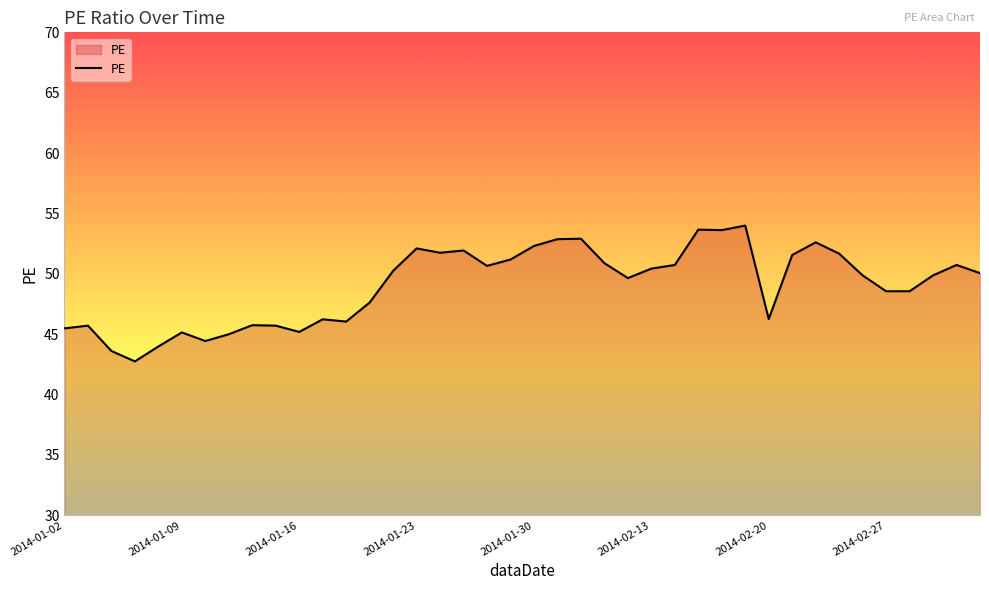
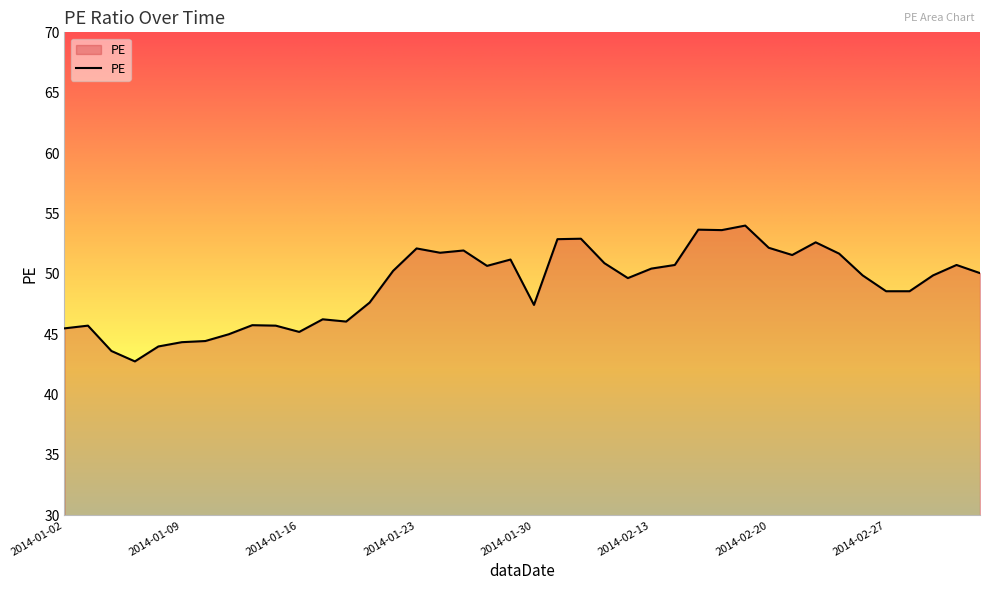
  {
    "2014-01-02": 45.5,
-   "2014-01-09": 45.1,
+   "2014-01-09": 44.3,
    "2014-01-16": 45.2,
    "2014-01-23": 52.1,
-   "2014-01-30": 52.3,
+   "2014-01-30": 47.4,
    "2014-02-13": 50.4,
-   "2014-02-20": 46.3,
+   "2014-02-20": 52.2,
    "2014-02-27": 48.6
  }
